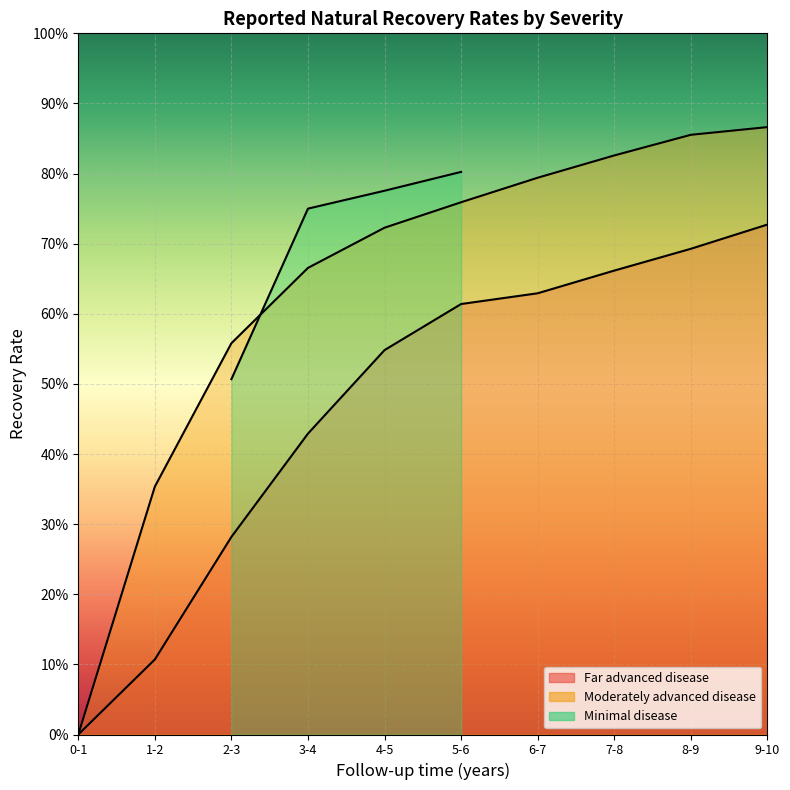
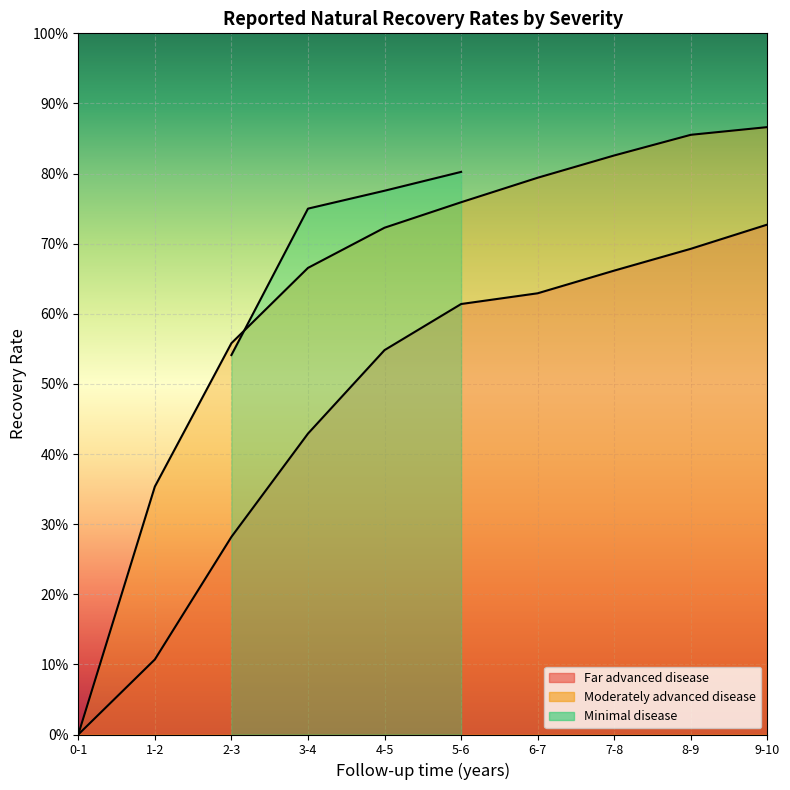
  {
    "Minimal disease": {
-     "2-3": "51%",
+     "2-3": "54%",
      "3-4": "75%",
      "4-5": "78%",
      "5-6": "80%"
    }
  }
